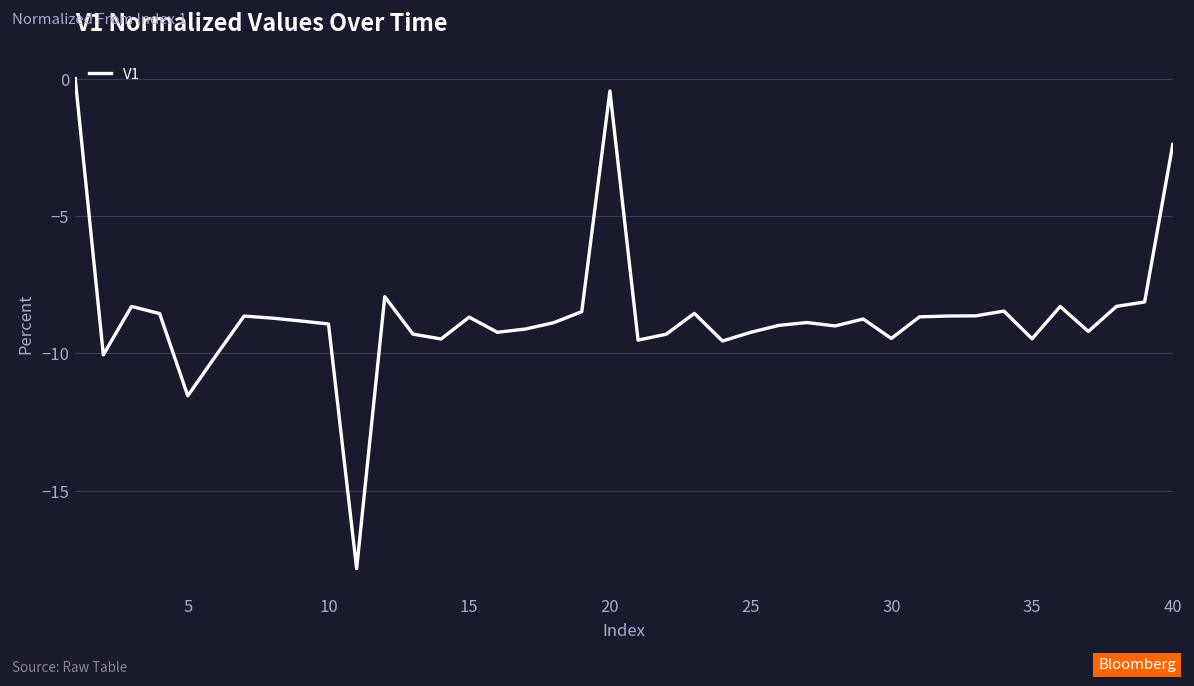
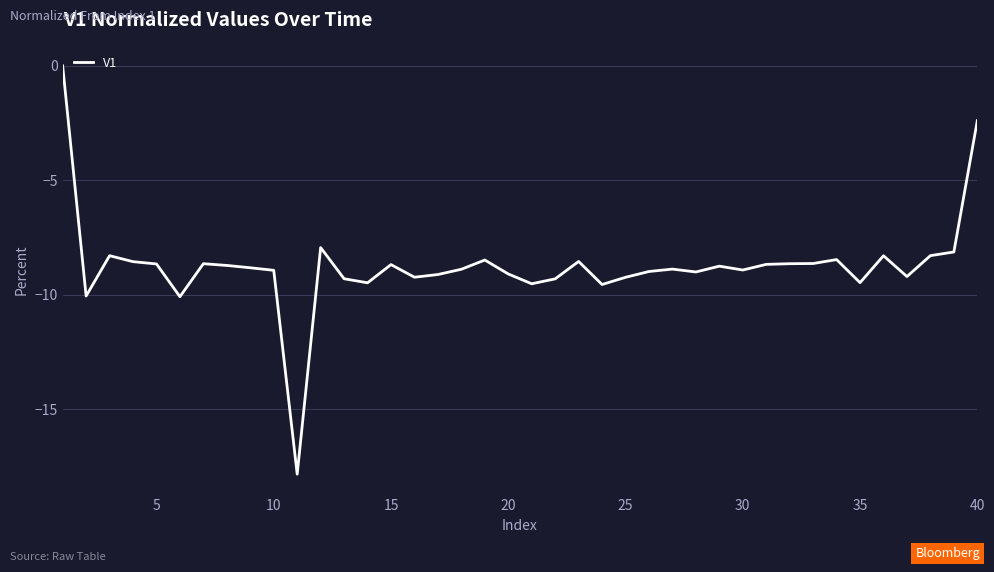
  {
-   "5": -11.5,
+   "5": -8.6,
    "10": -8.9,
    "15": -8.7,
-   "20": -0.5,
+   "20": -9.1,
    "25": -9.2,
-   "30": -9.5,
+   "30": -8.9,
    "35": -9.5,
    "40": -2.4
  }
